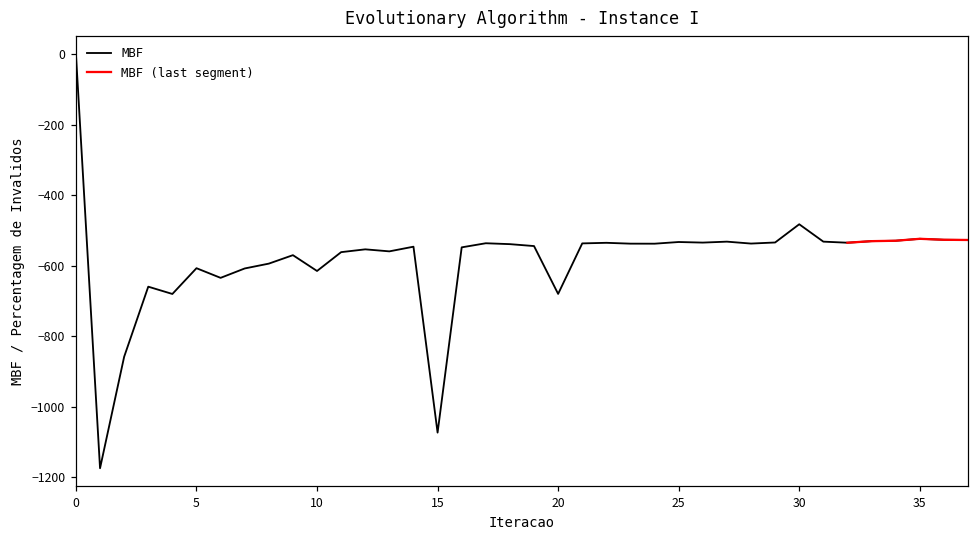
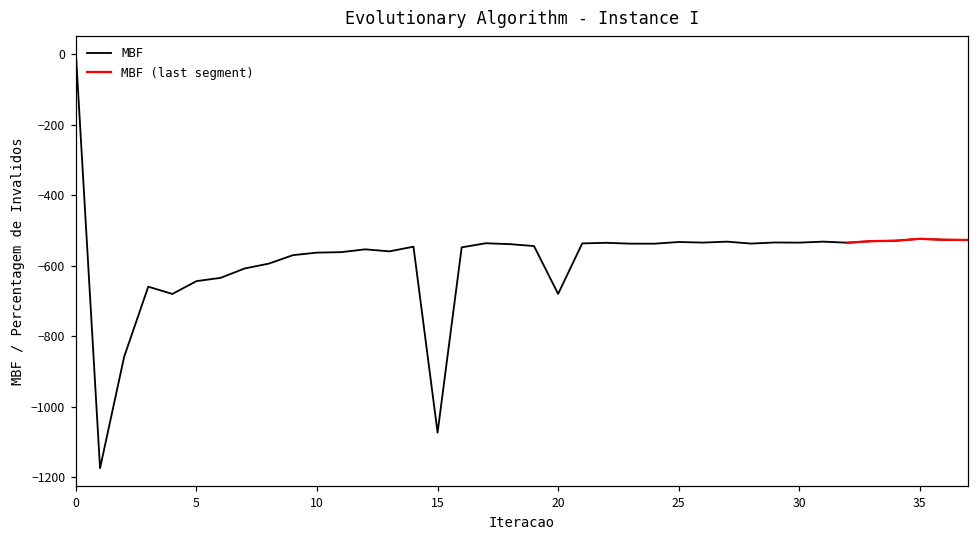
  {
    "MBF": {
      "0": 0,
-     "5": -610,
-     "10": -610,
+     "5": -640,
+     "10": -560,
      "15": -1070,
      "20": -680,
      "25": -530,
-     "30": -480
+     "30": -530
    }
  }
